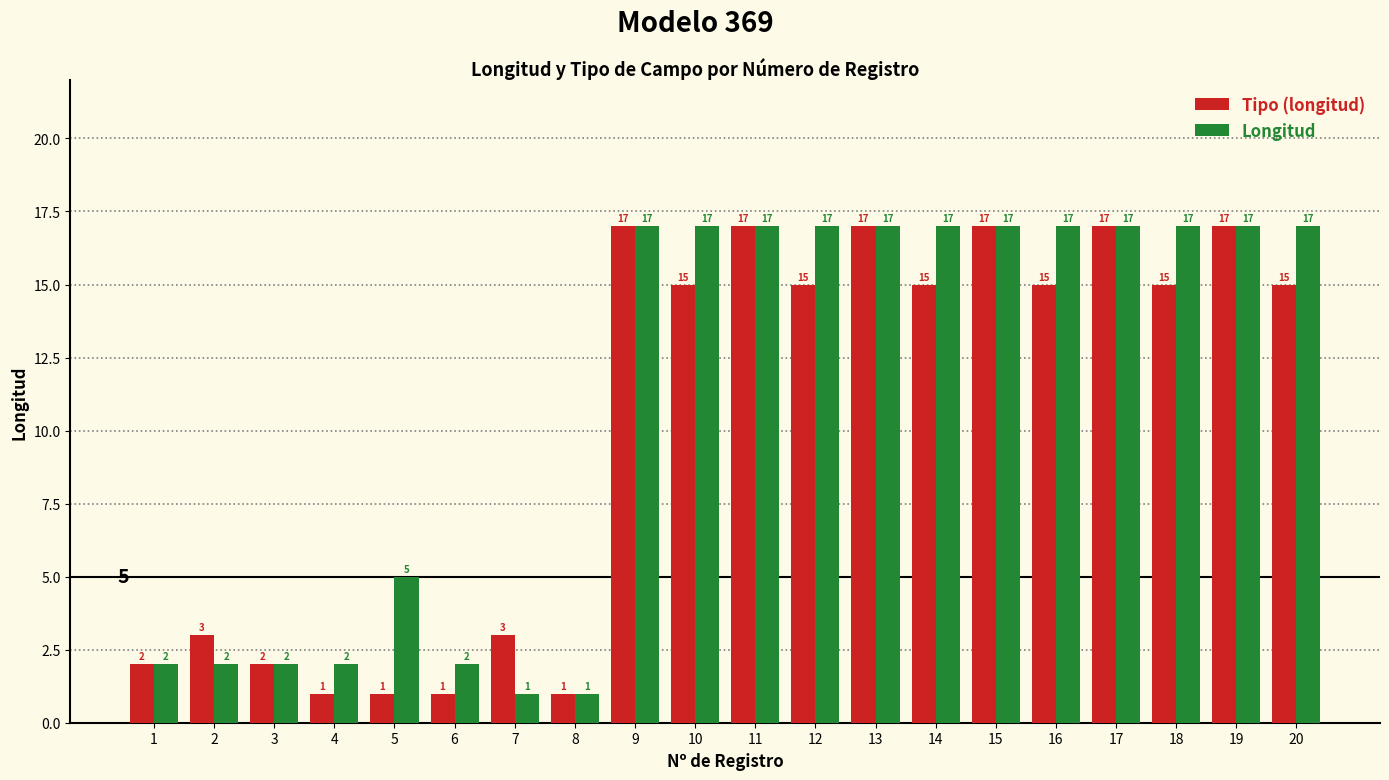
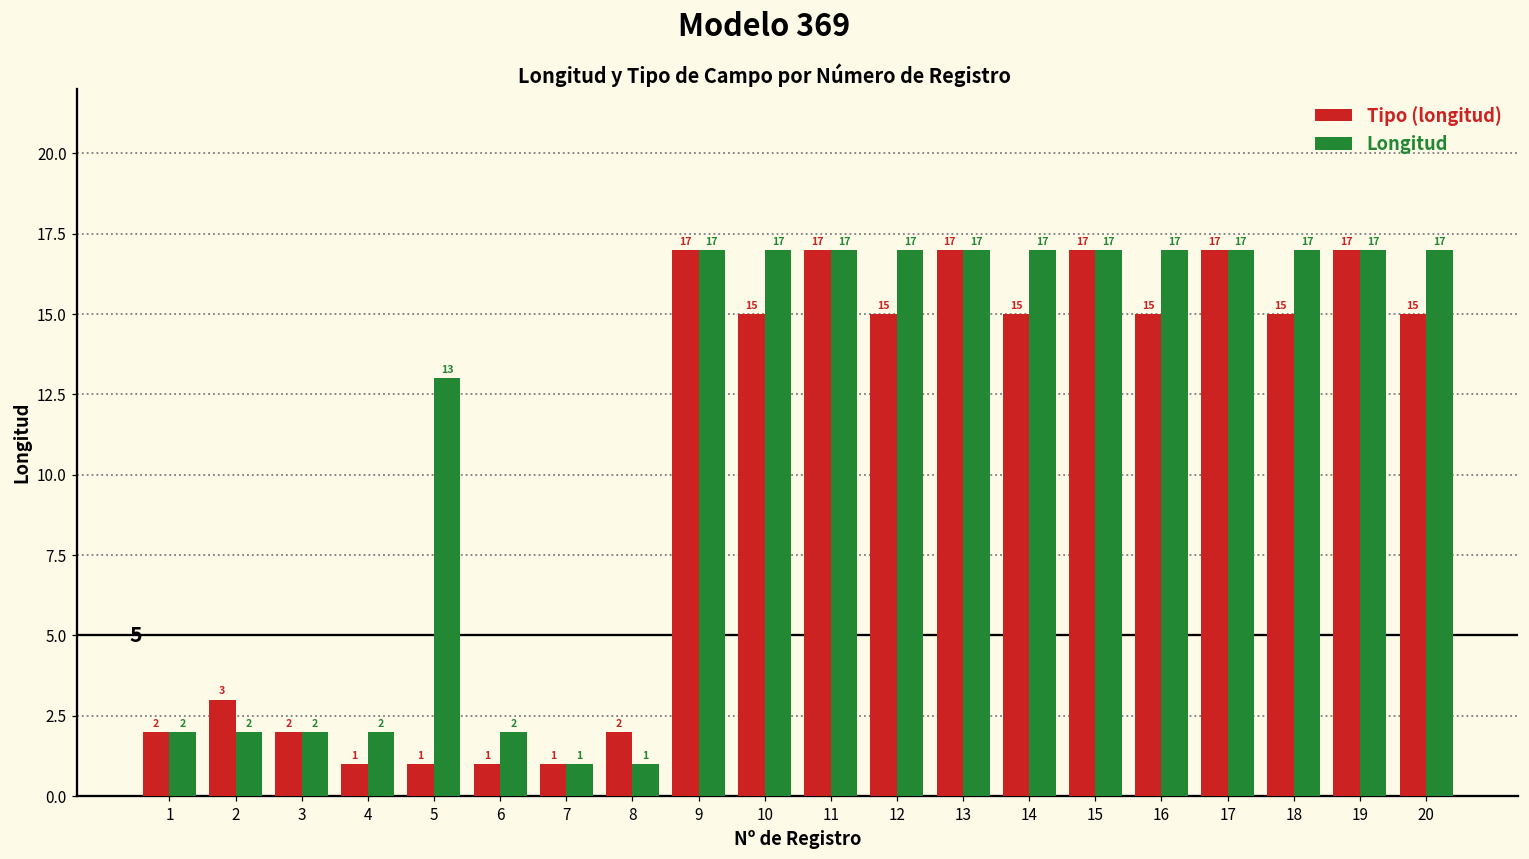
  {
    "Tipo (longitud)": {
      "1": 2,
      "2": 3,
      "3": 2,
      "4": 1,
      "5": 1,
      "6": 1,
-     "7": 3,
-     "8": 1,
+     "7": 1,
+     "8": 2,
      "9": 17,
      "10": 15,
      "11": 17,
      "12": 15,
      "13": 17,
      "14": 15,
      "15": 17,
      "16": 15,
      "17": 17,
      "18": 15,
      "19": 17,
      "20": 15
    },
    "Longitud": {
      "1": 2,
      "2": 2,
      "3": 2,
      "4": 2,
-     "5": 5,
+     "5": 13,
      "6": 2,
      "7": 1,
      "8": 1,
      "9": 17,
      "10": 17,
      "11": 17,
      "12": 17,
      "13": 17,
      "14": 17,
      "15": 17,
      "16": 17,
      "17": 17,
      "18": 17,
      "19": 17,
      "20": 17
    }
  }
